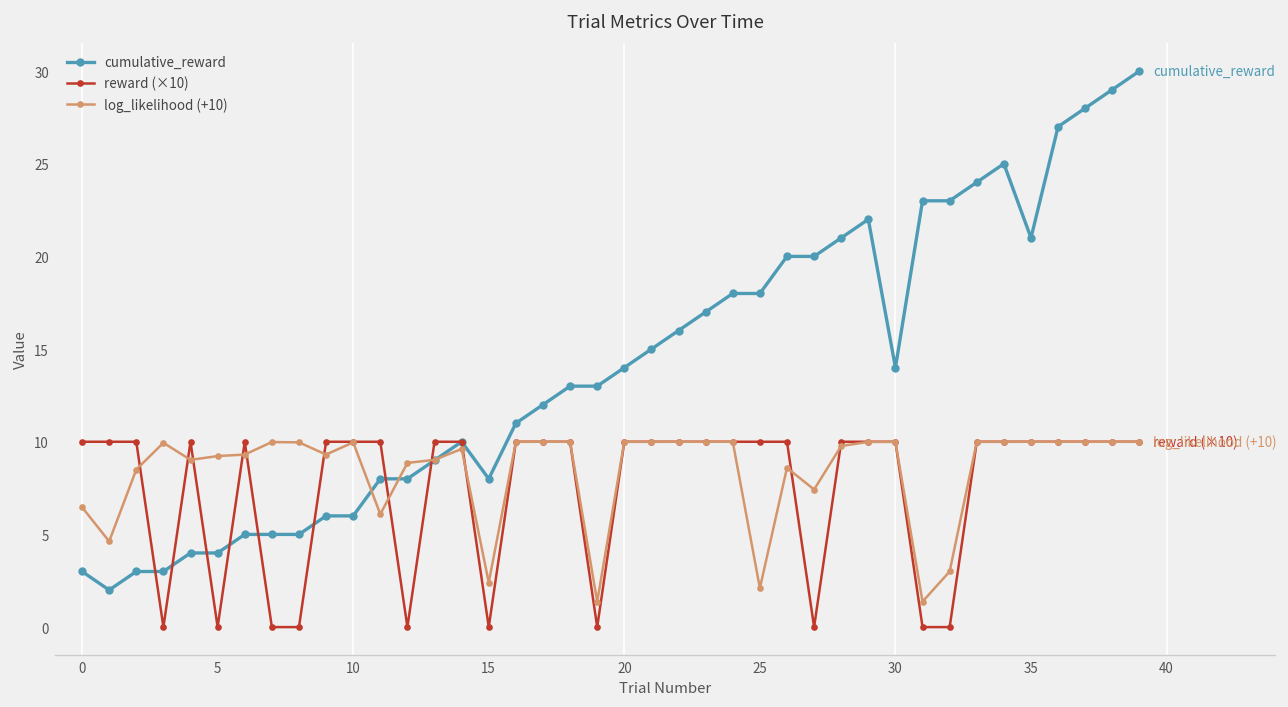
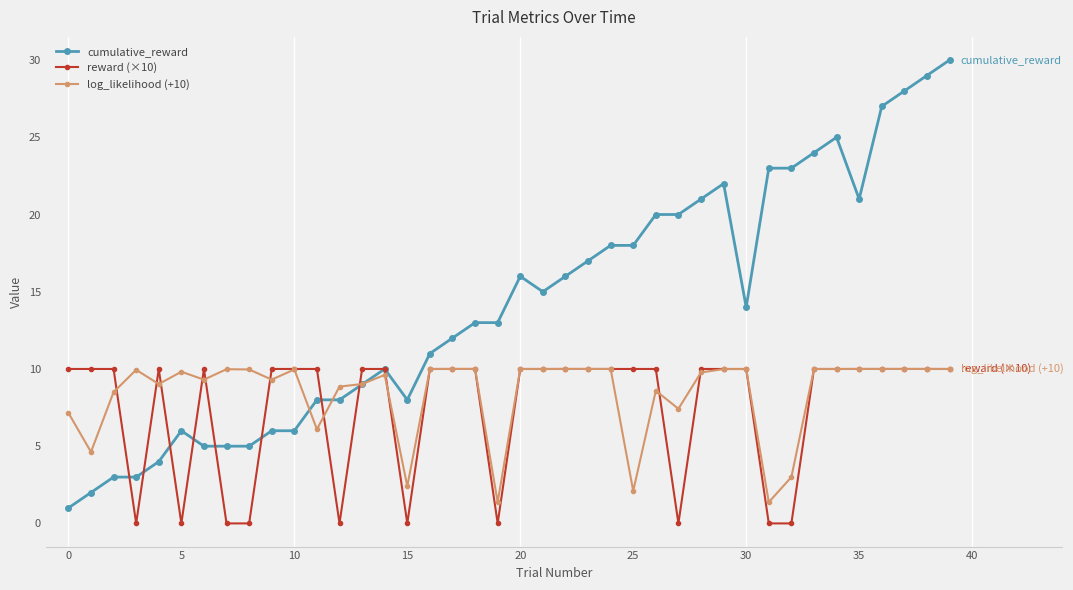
  {
    "cumulative_reward": {
-     "0": 3,
-     "5": 4,
+     "0": 1,
+     "5": 6,
      "10": 6,
      "15": 8,
-     "20": 14,
+     "20": 16,
      "25": 18,
      "30": 14,
      "35": 21
    },
    "reward (×10)": {
      "0": 10.0,
      "5": 0.0,
      "15": 0.0,
      "25": 10.0
    },
    "log_likelihood (+10)": {
-     "0": 6.5,
-     "5": 9.2,
+     "0": 7.2,
+     "5": 9.8,
      "15": 2.4,
      "25": 2.1
    }
  }
